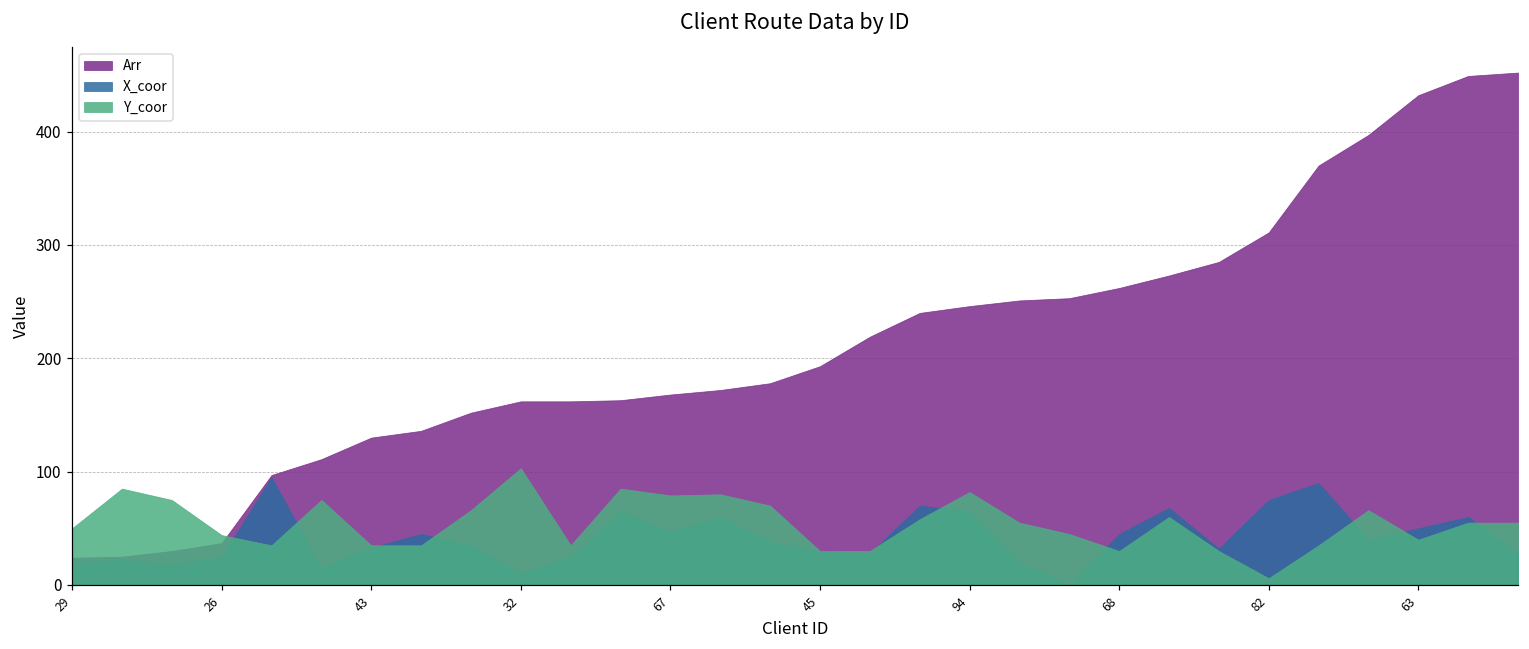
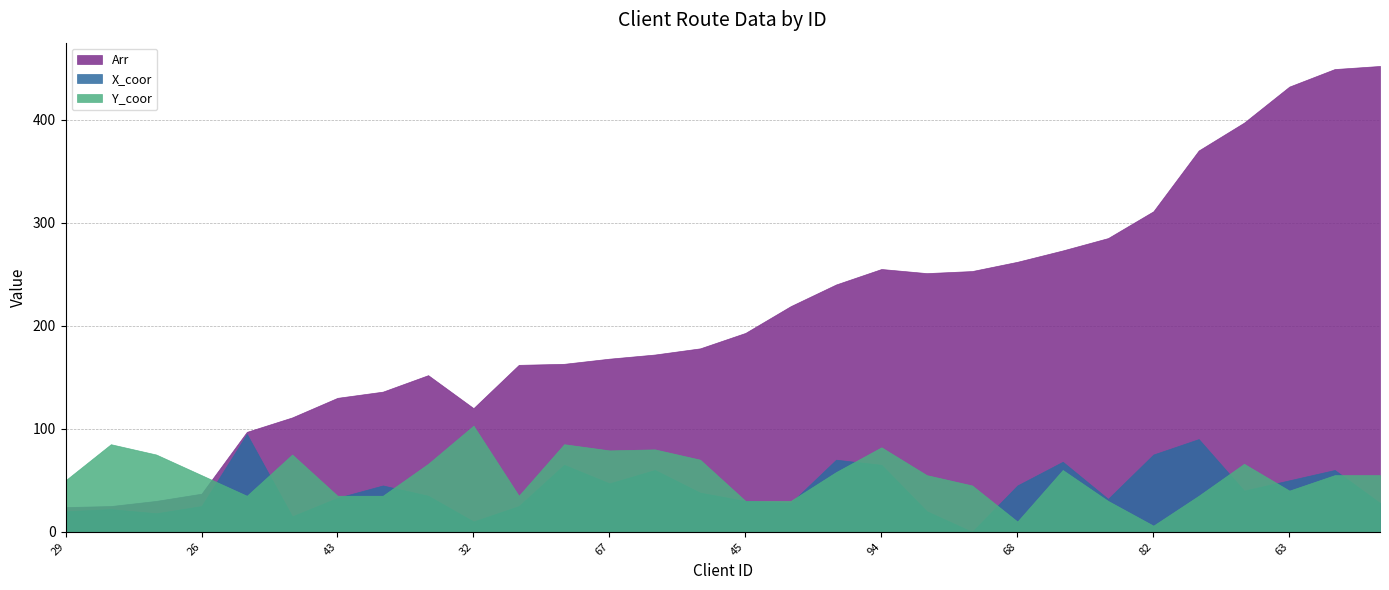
  {
    "Arr": {
      "29": 24,
      "26": 37,
      "43": 130,
-     "32": 162,
+     "32": 120,
      "67": 168,
      "45": 193,
-     "94": 246,
+     "94": 255,
      "68": 262,
      "82": 311,
      "63": 432
    },
    "X_coor": {
      "29": 20,
      "26": 25,
      "32": 10,
      "67": 47,
      "94": 65,
      "68": 45,
      "82": 75,
      "63": 50
    },
    "Y_coor": {
      "29": 50,
-     "26": 44,
+     "26": 55,
      "32": 103,
      "67": 79,
      "94": 82,
-     "68": 30,
+     "68": 10,
      "82": 6,
      "63": 40
    }
  }
